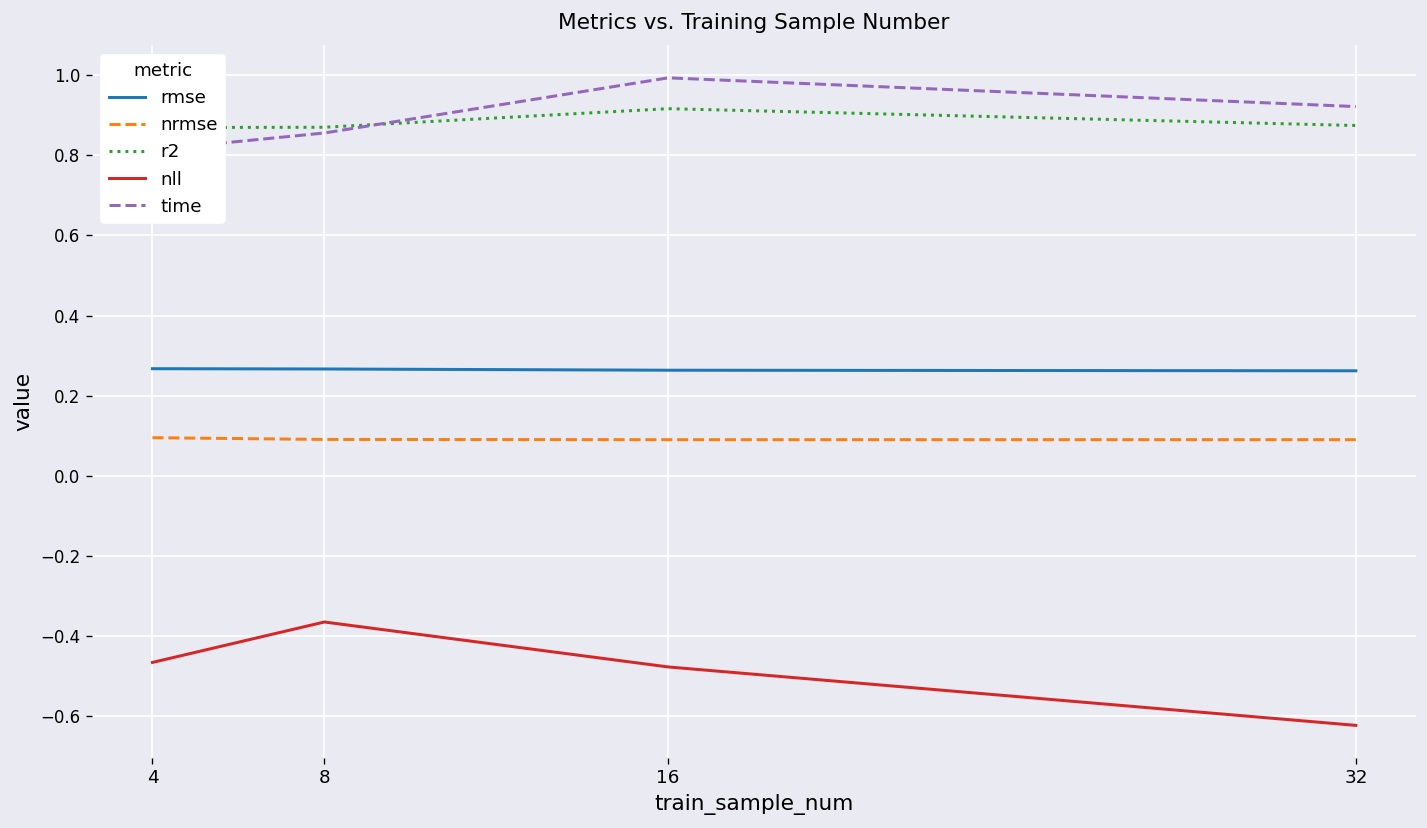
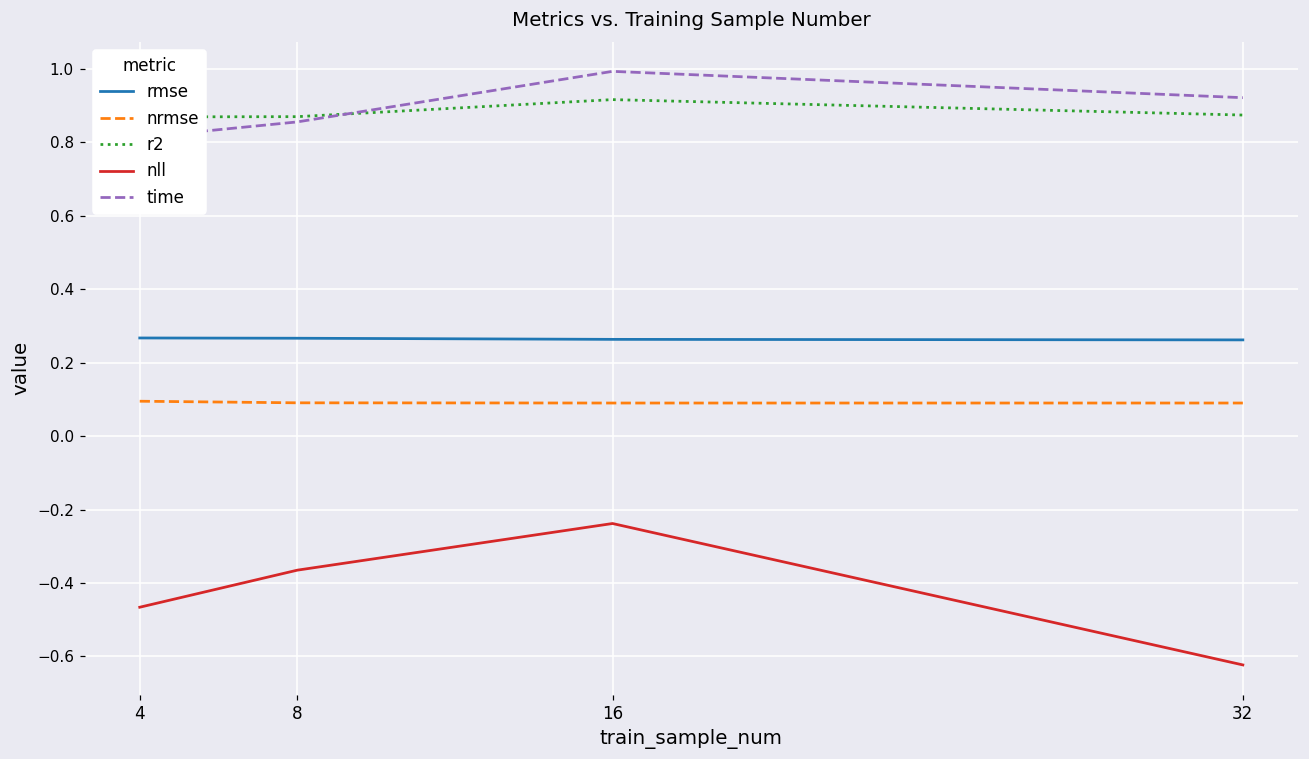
  {
    "rmse": {
      "4": 0.27,
      "8": 0.27,
      "16": 0.26,
      "32": 0.26
    },
    "nrmse": {
      "4": 0.10,
      "8": 0.09,
      "16": 0.09,
      "32": 0.09
    },
    "r2": {
      "8": 0.87,
      "16": 0.92,
      "32": 0.87
    },
    "nll": {
      "4": -0.47,
      "8": -0.37,
-     "16": -0.48,
+     "16": -0.24,
      "32": -0.62
    },
    "time": {
      "8": 0.86,
      "16": 0.99,
      "32": 0.92
    }
  }
